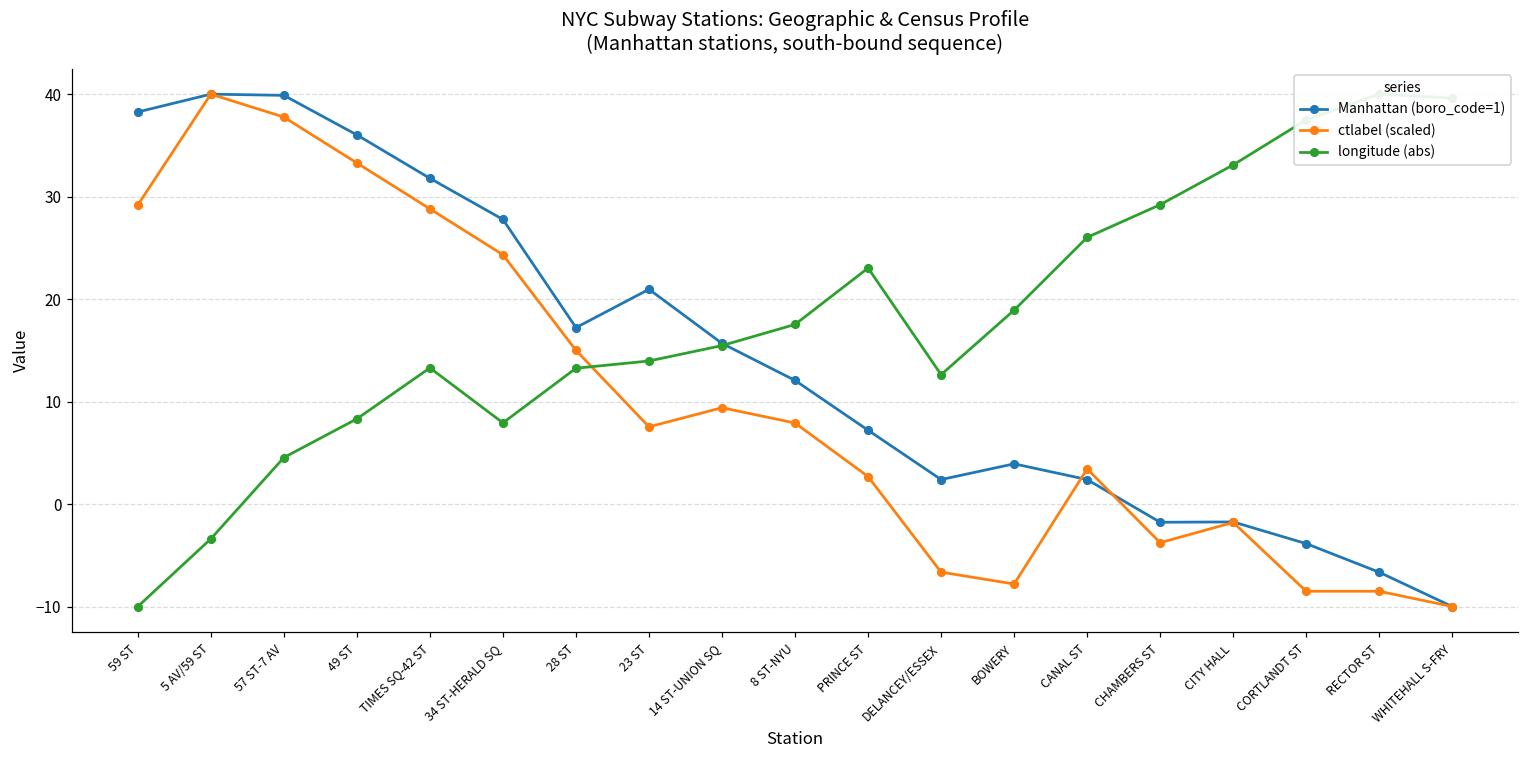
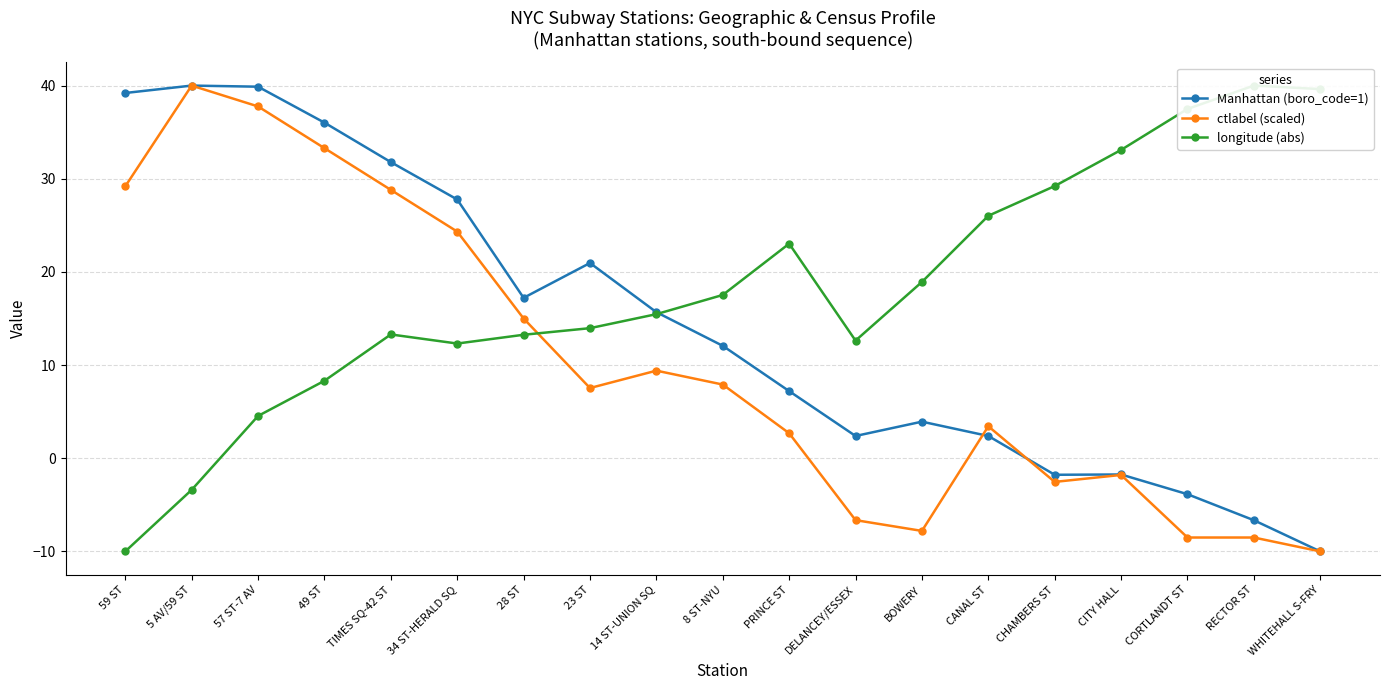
  {
    "Manhattan (boro_code=1)": {
-     "59 ST": 38,
+     "59 ST": 39,
      "57 ST-7 AV": 40,
      "49 ST": 36,
      "TIMES SQ-42 ST": 32,
      "34 ST-HERALD SQ": 28,
      "28 ST": 17,
      "23 ST": 21,
      "8 ST-NYU": 12,
      "PRINCE ST": 7,
      "DELANCEY/ESSEX": 2,
      "BOWERY": 4,
      "CANAL ST": 2,
      "CHAMBERS ST": -2,
      "CORTLANDT ST": -4,
      "RECTOR ST": -7
    },
    "ctlabel (scaled)": {
      "59 ST": 29,
      "57 ST-7 AV": 38,
      "49 ST": 33,
      "TIMES SQ-42 ST": 29,
      "34 ST-HERALD SQ": 24,
      "28 ST": 15,
      "23 ST": 8,
      "14 ST-UNION SQ": 9,
      "8 ST-NYU": 8,
      "PRINCE ST": 3,
      "DELANCEY/ESSEX": -7,
      "BOWERY": -8,
      "CANAL ST": 3,
-     "CHAMBERS ST": -4,
+     "CHAMBERS ST": -3,
      "CORTLANDT ST": -9,
      "RECTOR ST": -9
    },
    "longitude (abs)": {
      "59 ST": -10,
      "5 AV/59 ST": -3,
      "57 ST-7 AV": 5,
      "49 ST": 8,
      "TIMES SQ-42 ST": 13,
-     "34 ST-HERALD SQ": 8,
+     "34 ST-HERALD SQ": 12,
      "28 ST": 13,
      "23 ST": 14,
      "8 ST-NYU": 18,
      "PRINCE ST": 23,
      "DELANCEY/ESSEX": 13,
      "BOWERY": 19,
      "CANAL ST": 26,
      "CHAMBERS ST": 29,
      "CITY HALL": 33
    }
  }
